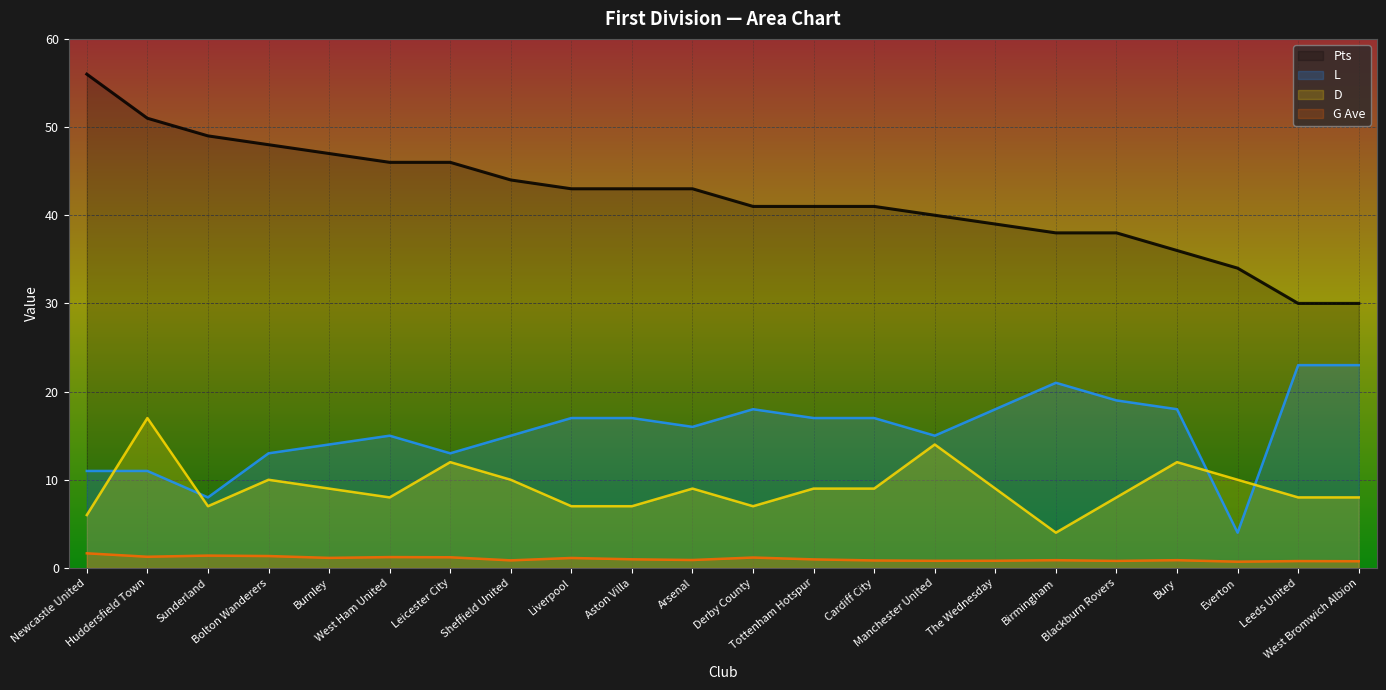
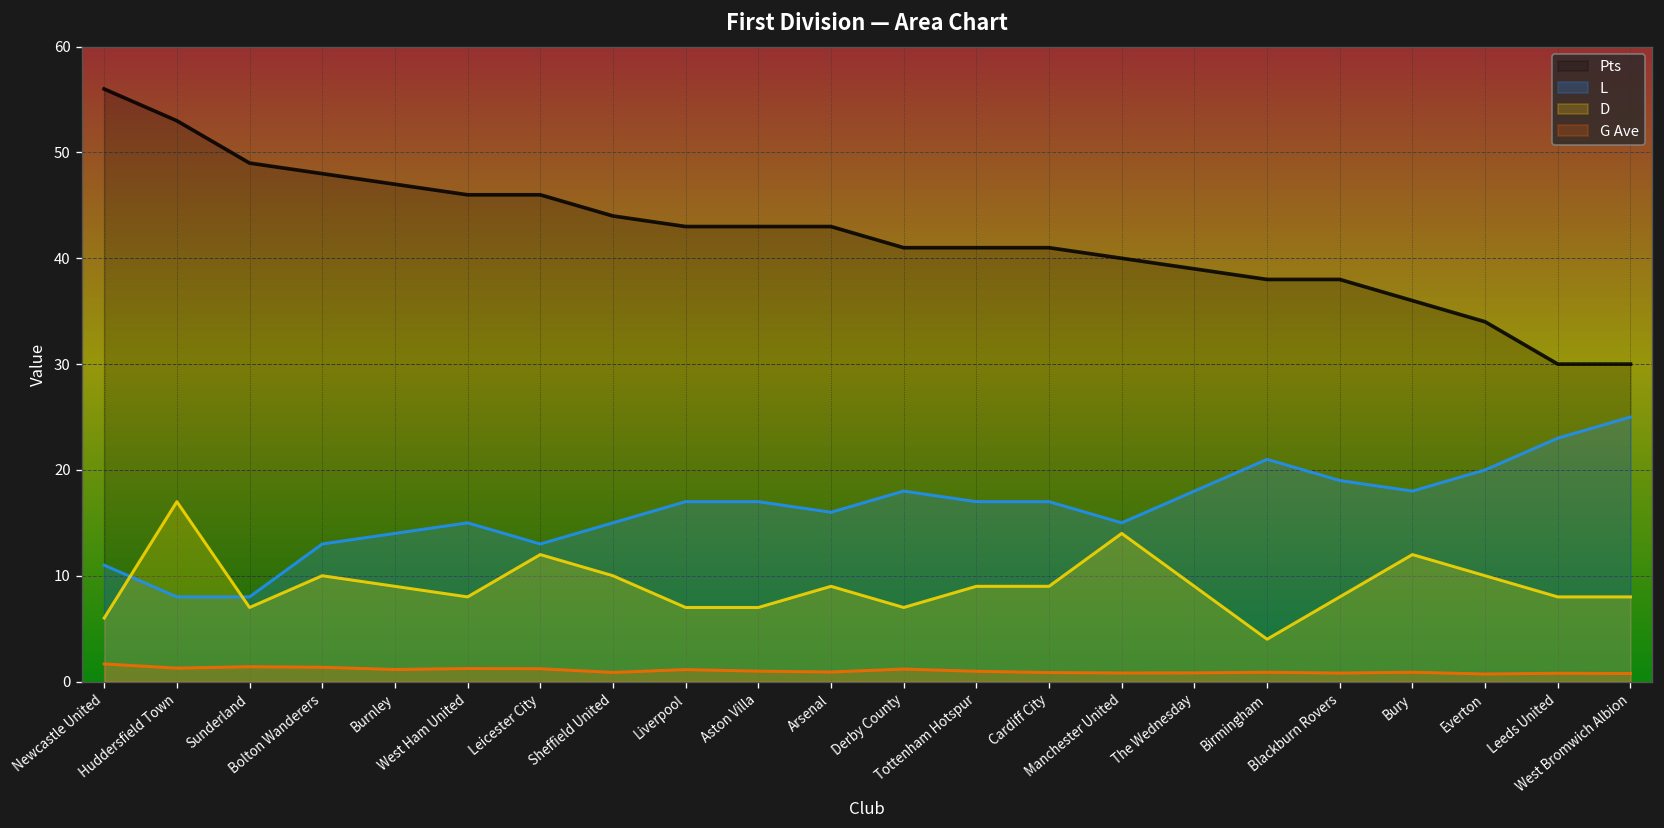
  {
    "Pts": {
      "Newcastle United": 56,
-     "Huddersfield Town": 51,
+     "Huddersfield Town": 53,
      "Sunderland": 49,
      "Bolton Wanderers": 48,
      "Burnley": 47,
      "West Ham United": 46,
      "Leicester City": 46,
      "Sheffield United": 44,
      "Liverpool": 43,
      "Aston Villa": 43,
      "Arsenal": 43,
      "Derby County": 41,
      "Tottenham Hotspur": 41,
      "Cardiff City": 41,
      "Manchester United": 40,
      "The Wednesday": 39,
      "Birmingham": 38,
      "Blackburn Rovers": 38,
      "Bury": 36,
      "Everton": 34,
      "Leeds United": 30,
      "West Bromwich Albion": 30
    },
    "L": {
      "Newcastle United": 11,
-     "Huddersfield Town": 11,
+     "Huddersfield Town": 8,
      "Sunderland": 8,
      "Bolton Wanderers": 13,
      "Burnley": 14,
      "West Ham United": 15,
      "Leicester City": 13,
      "Sheffield United": 15,
      "Liverpool": 17,
      "Aston Villa": 17,
      "Arsenal": 16,
      "Derby County": 18,
      "Tottenham Hotspur": 17,
      "Cardiff City": 17,
      "Manchester United": 15,
      "The Wednesday": 18,
      "Birmingham": 21,
      "Blackburn Rovers": 19,
      "Bury": 18,
-     "Everton": 4,
+     "Everton": 20,
      "Leeds United": 23,
-     "West Bromwich Albion": 23
+     "West Bromwich Albion": 25
    }
  }
